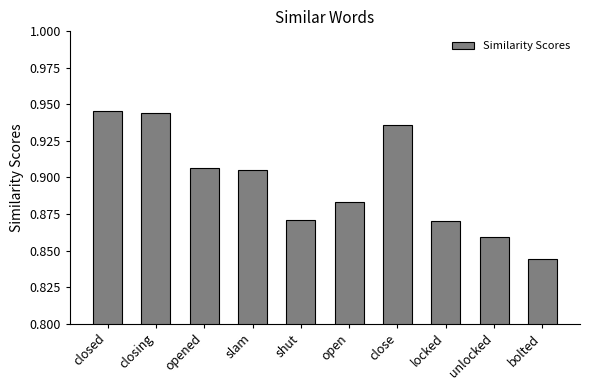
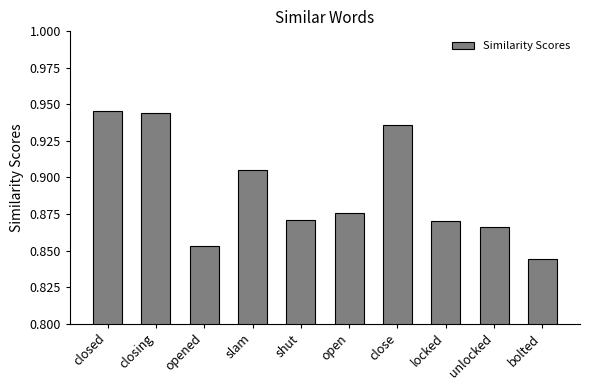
  {
    "closed": 0.946,
    "closing": 0.944,
-   "opened": 0.906,
+   "opened": 0.853,
    "slam": 0.905,
    "shut": 0.871,
-   "open": 0.883,
+   "open": 0.875,
    "close": 0.936,
    "locked": 0.870,
-   "unlocked": 0.859,
+   "unlocked": 0.866,
    "bolted": 0.844
  }
